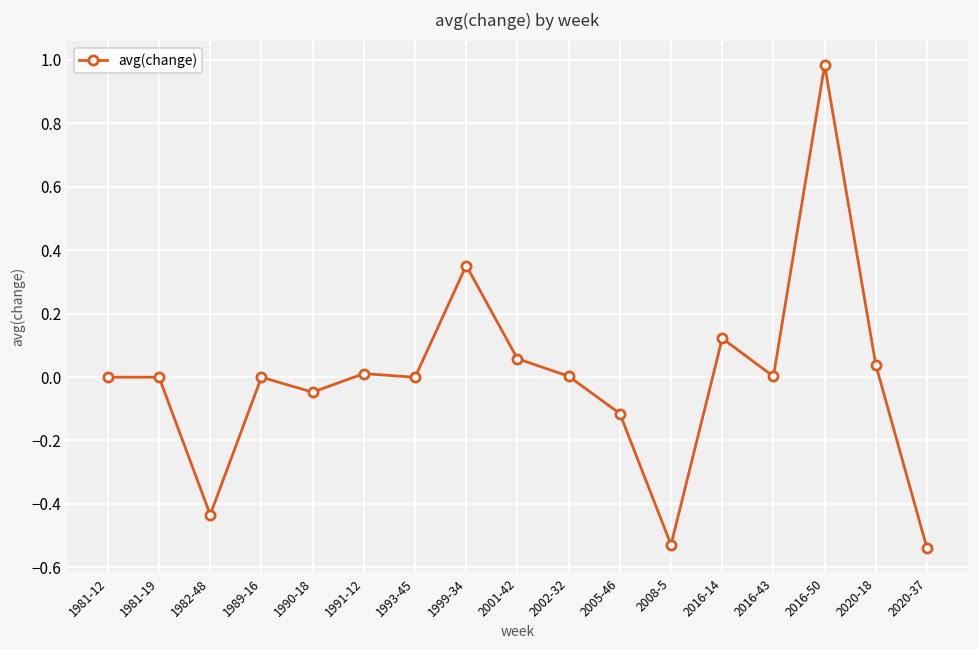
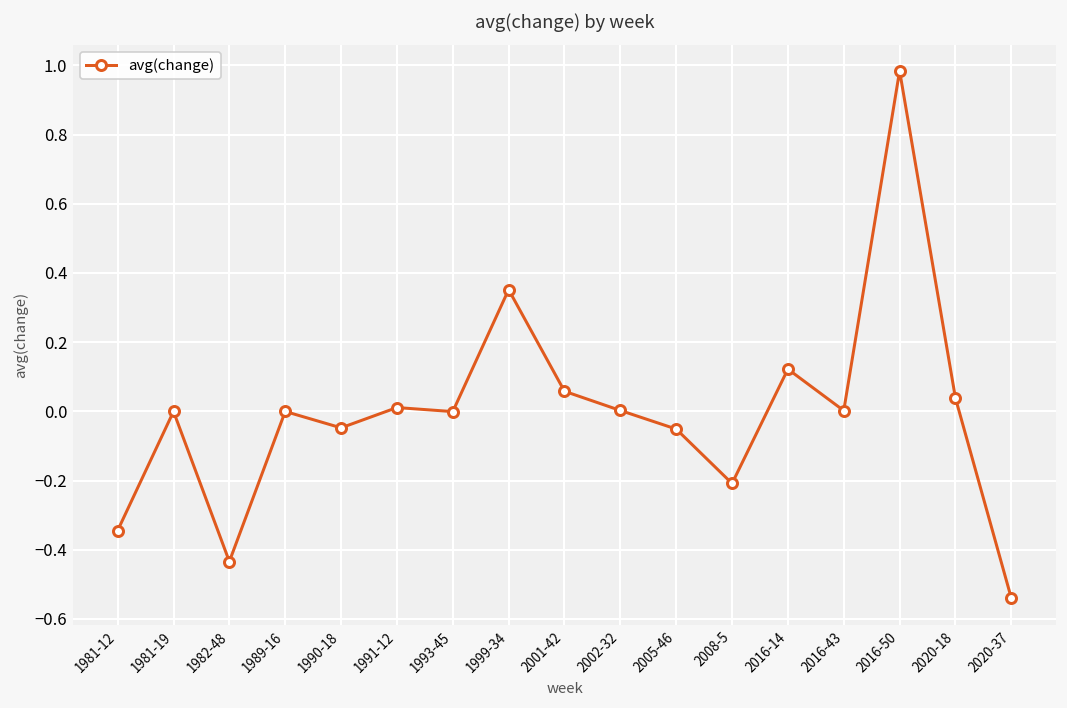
  {
-   "1981-12": 0.00,
+   "1981-12": -0.34,
    "1981-19": 0.00,
    "1982-48": -0.43,
    "1989-16": 0.00,
    "1990-18": -0.05,
    "1991-12": 0.01,
    "1993-45": 0.00,
    "1999-34": 0.35,
    "2001-42": 0.06,
    "2002-32": 0.00,
-   "2005-46": -0.11,
-   "2008-5": -0.53,
+   "2005-46": -0.05,
+   "2008-5": -0.21,
    "2016-14": 0.12,
    "2016-43": 0.00,
    "2016-50": 0.98,
    "2020-18": 0.04,
    "2020-37": -0.54
  }
